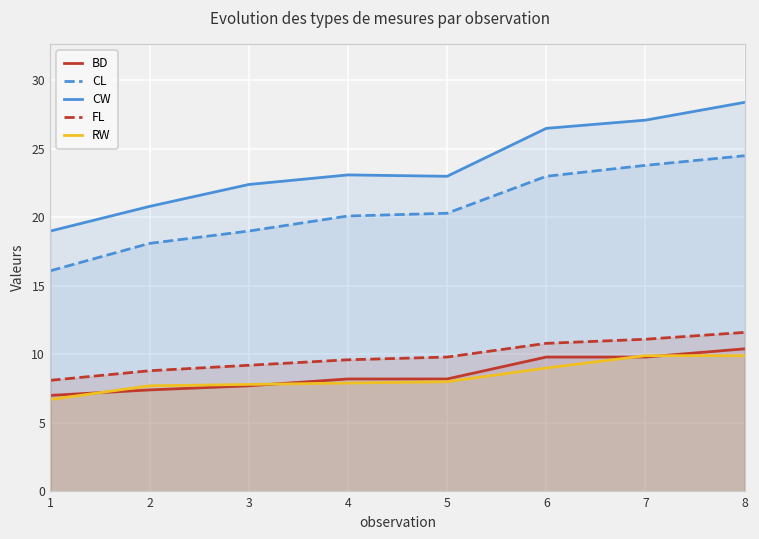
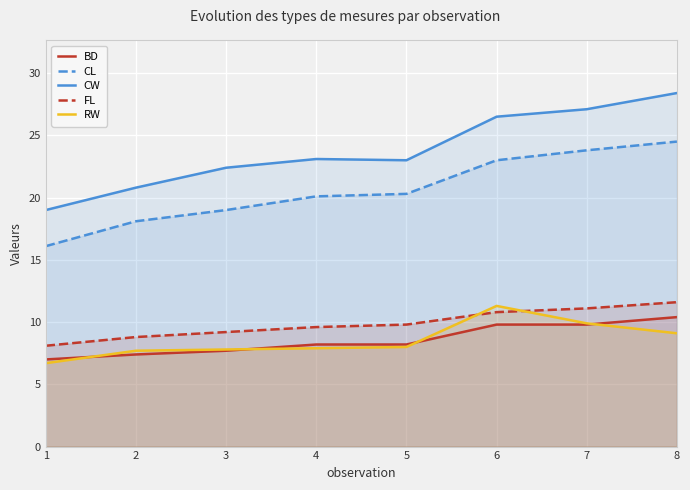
  {
    "RW": {
      "1": 6.7,
      "2": 7.7,
      "4": 7.9,
-     "6": 9.0,
-     "8": 9.9
+     "6": 11.3,
+     "8": 9.1
    }
  }
